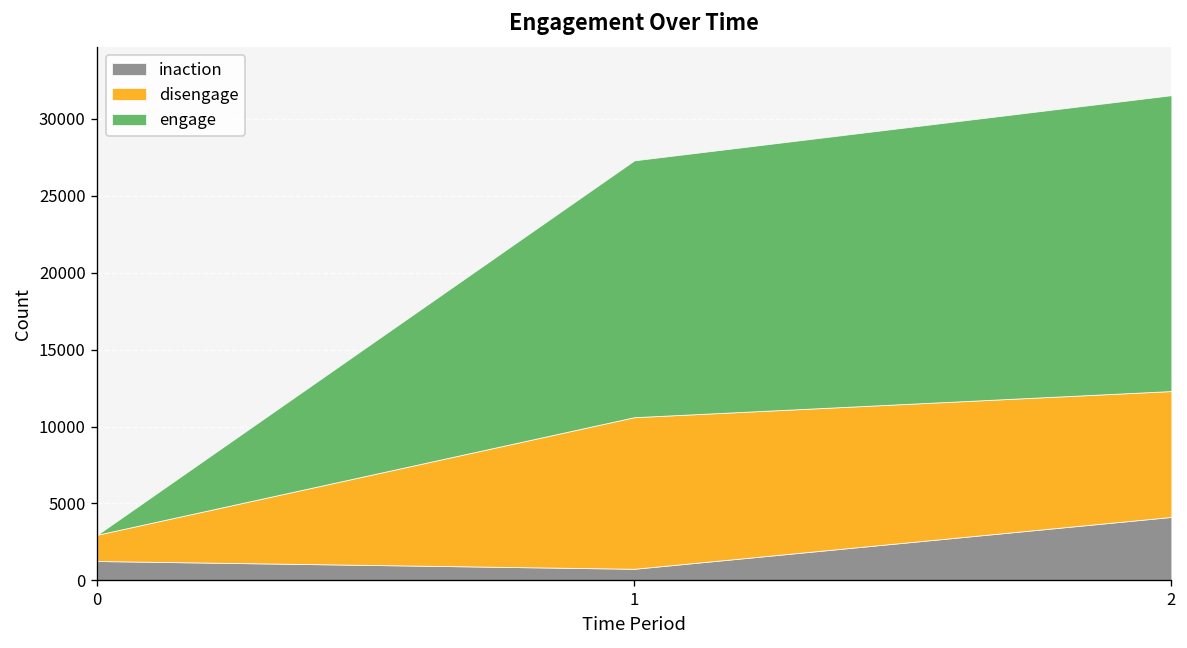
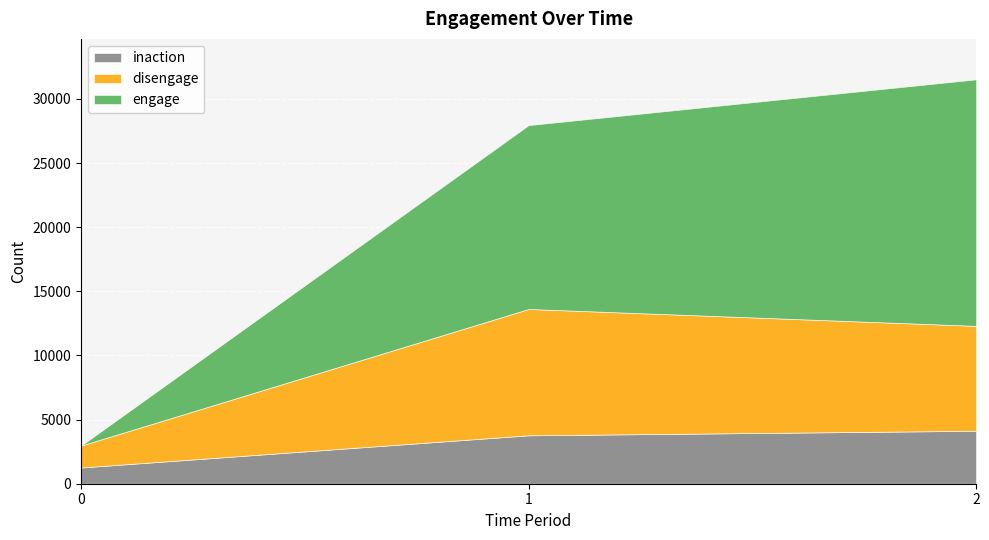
  {
    "inaction": {
      "0": 1300,
-     "1": 800,
+     "1": 3800,
      "2": 4100
    },
    "disengage": {
      "1": 9800,
      "2": 8200
    },
    "engage": {
-     "1": 16700,
+     "1": 14300,
      "2": 19200
    }
  }
